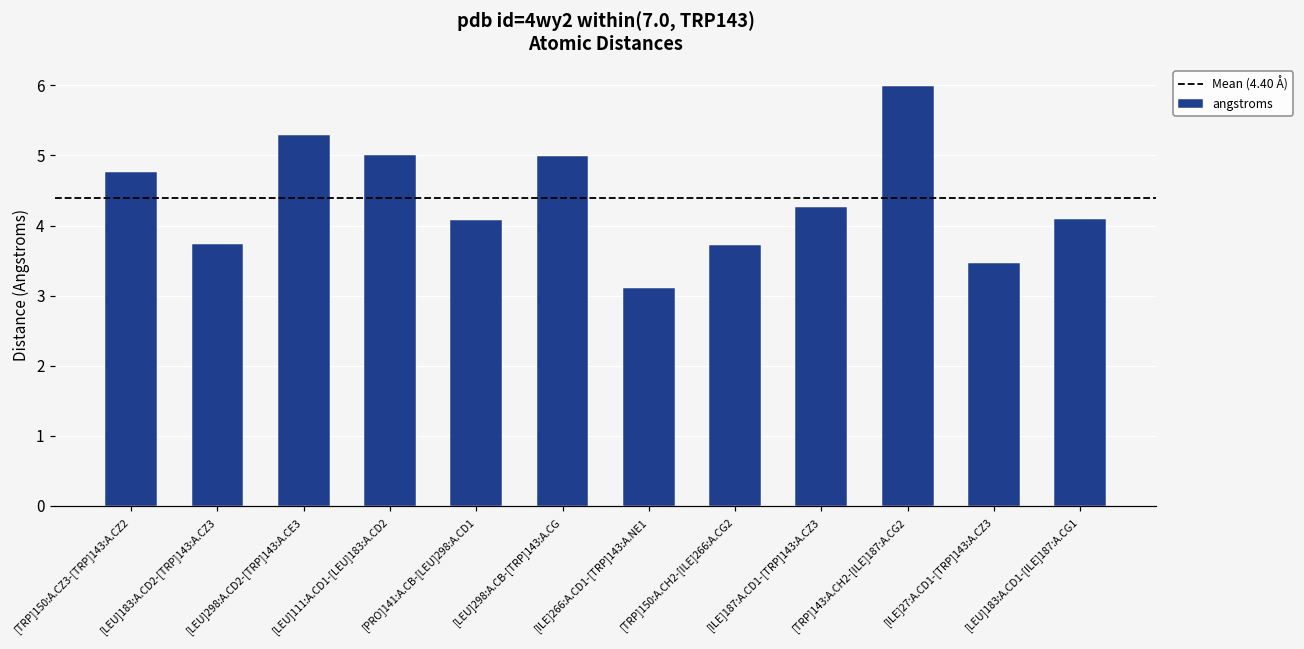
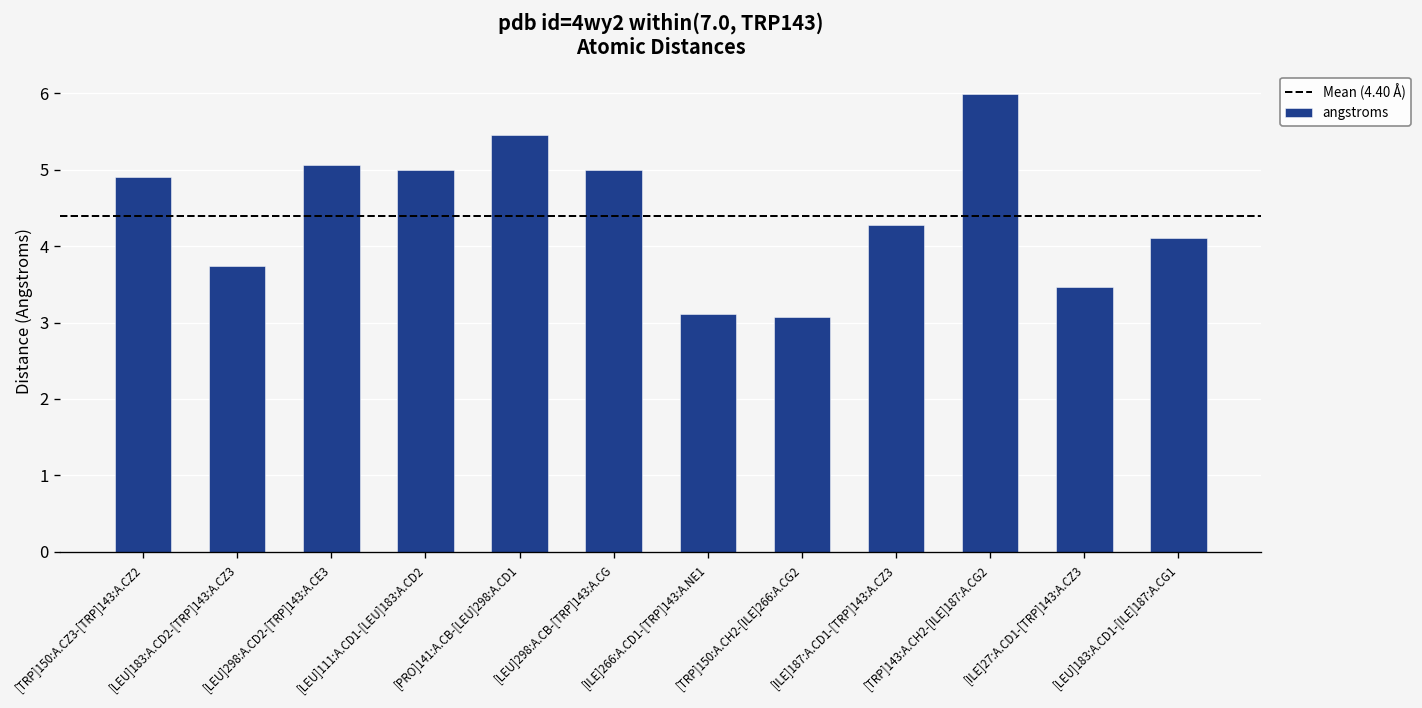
  {
-   "[TRP]150:A.CZ3-[TRP]143:A.CZ2": 4.8,
+   "[TRP]150:A.CZ3-[TRP]143:A.CZ2": 4.9,
    "[LEU]183:A.CD2-[TRP]143:A.CZ3": 3.7,
-   "[LEU]298:A.CD2-[TRP]143:A.CE3": 5.3,
+   "[LEU]298:A.CD2-[TRP]143:A.CE3": 5.1,
    "[LEU]111:A.CD1-[LEU]183:A.CD2": 5.0,
-   "[PRO]141:A.CB-[LEU]298:A.CD1": 4.1,
+   "[PRO]141:A.CB-[LEU]298:A.CD1": 5.5,
    "[LEU]298:A.CB-[TRP]143:A.CG": 5.0,
    "[ILE]266:A.CD1-[TRP]143:A.NE1": 3.1,
-   "[TRP]150:A.CH2-[ILE]266:A.CG2": 3.7,
+   "[TRP]150:A.CH2-[ILE]266:A.CG2": 3.1,
    "[ILE]187:A.CD1-[TRP]143:A.CZ3": 4.3,
    "[TRP]143:A.CH2-[ILE]187:A.CG2": 6.0,
    "[ILE]27:A.CD1-[TRP]143:A.CZ3": 3.5,
    "[LEU]183:A.CD1-[ILE]187:A.CG1": 4.1
  }
